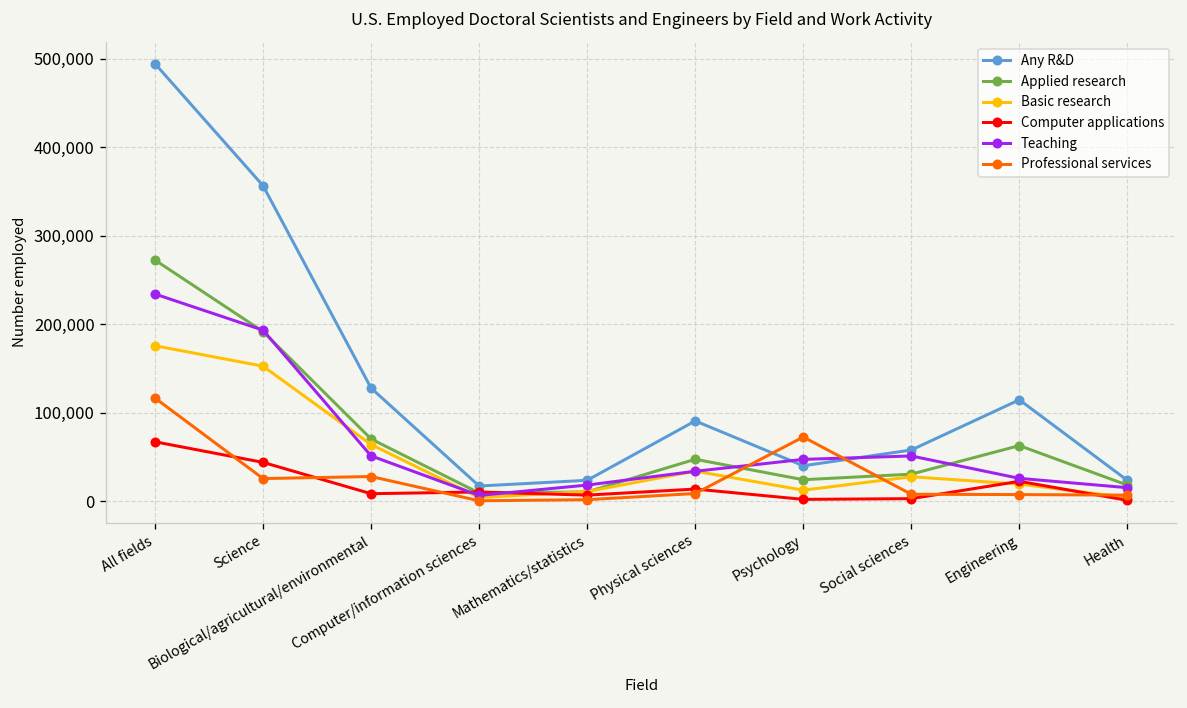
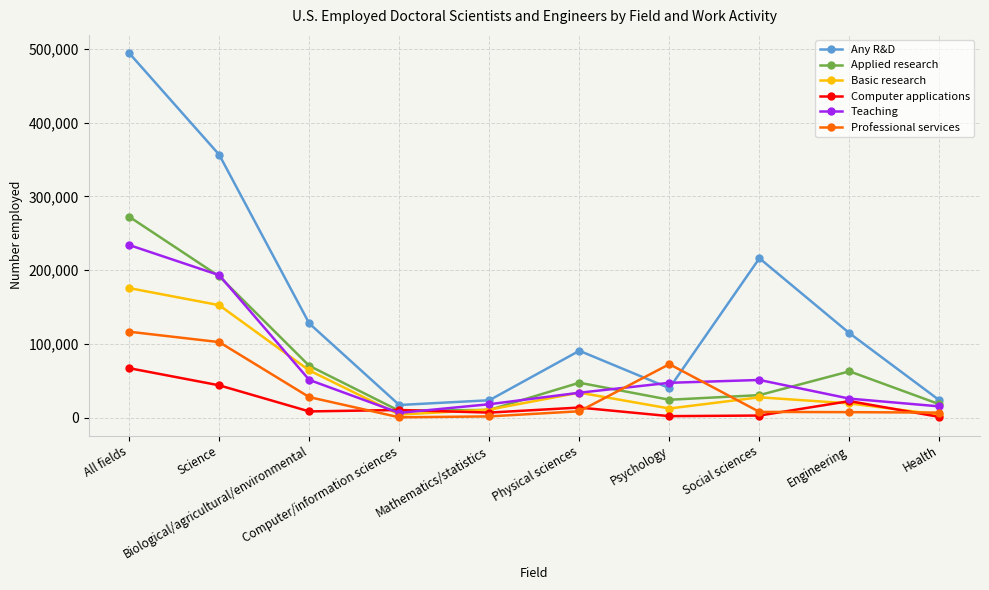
  {
    "Any R&D": {
      "All fields": "490,000",
      "Science": "360,000",
      "Biological/agricultural/environmental": "130,000",
      "Computer/information sciences": "20,000",
      "Mathematics/statistics": "20,000",
      "Physical sciences": "90,000",
      "Psychology": "40,000",
-     "Social sciences": "60,000",
+     "Social sciences": "220,000",
      "Engineering": "110,000",
      "Health": "20,000"
    },
    "Applied research": {
      "All fields": "270,000",
      "Biological/agricultural/environmental": "70,000",
      "Physical sciences": "50,000",
      "Psychology": "20,000",
      "Engineering": "60,000"
    },
    "Basic research": {
      "All fields": "180,000",
      "Science": "150,000",
      "Biological/agricultural/environmental": "60,000",
      "Psychology": "10,000"
    },
    "Computer applications": {
      "All fields": "70,000",
      "Science": "40,000",
      "Biological/agricultural/environmental": "10,000",
      "Mathematics/statistics": "10,000",
      "Physical sciences": "10,000",
      "Psychology": "0",
      "Social sciences": "0"
    },
    "Teaching": {
      "All fields": "230,000",
      "Biological/agricultural/environmental": "50,000",
      "Mathematics/statistics": "20,000",
      "Psychology": "50,000",
      "Social sciences": "50,000"
    },
    "Professional services": {
      "All fields": "120,000",
-     "Science": "30,000",
+     "Science": "100,000",
      "Biological/agricultural/environmental": "30,000",
      "Computer/information sciences": "0",
      "Mathematics/statistics": "0",
      "Physical sciences": "10,000",
      "Psychology": "70,000",
      "Social sciences": "10,000",
      "Engineering": "10,000"
    }
  }
